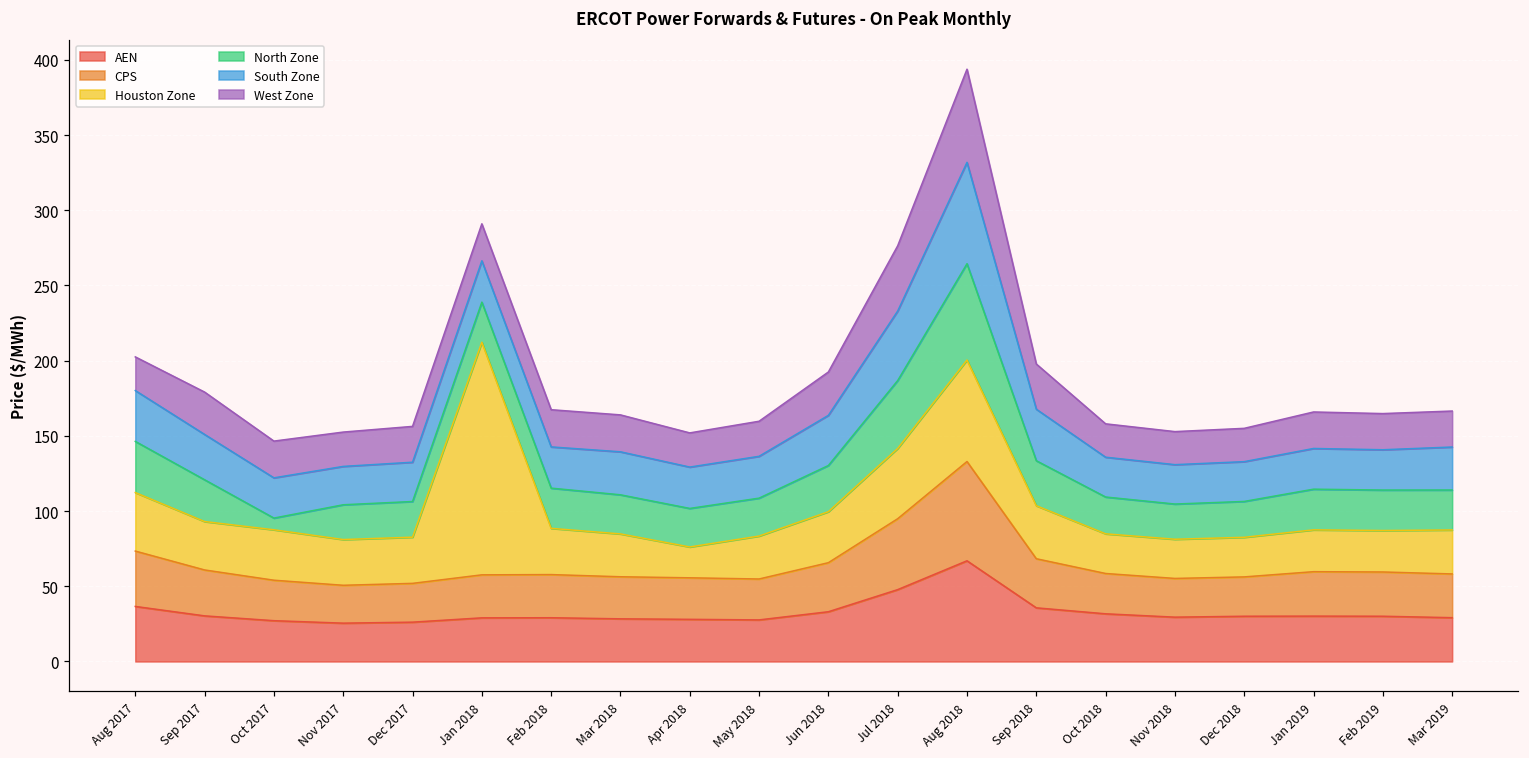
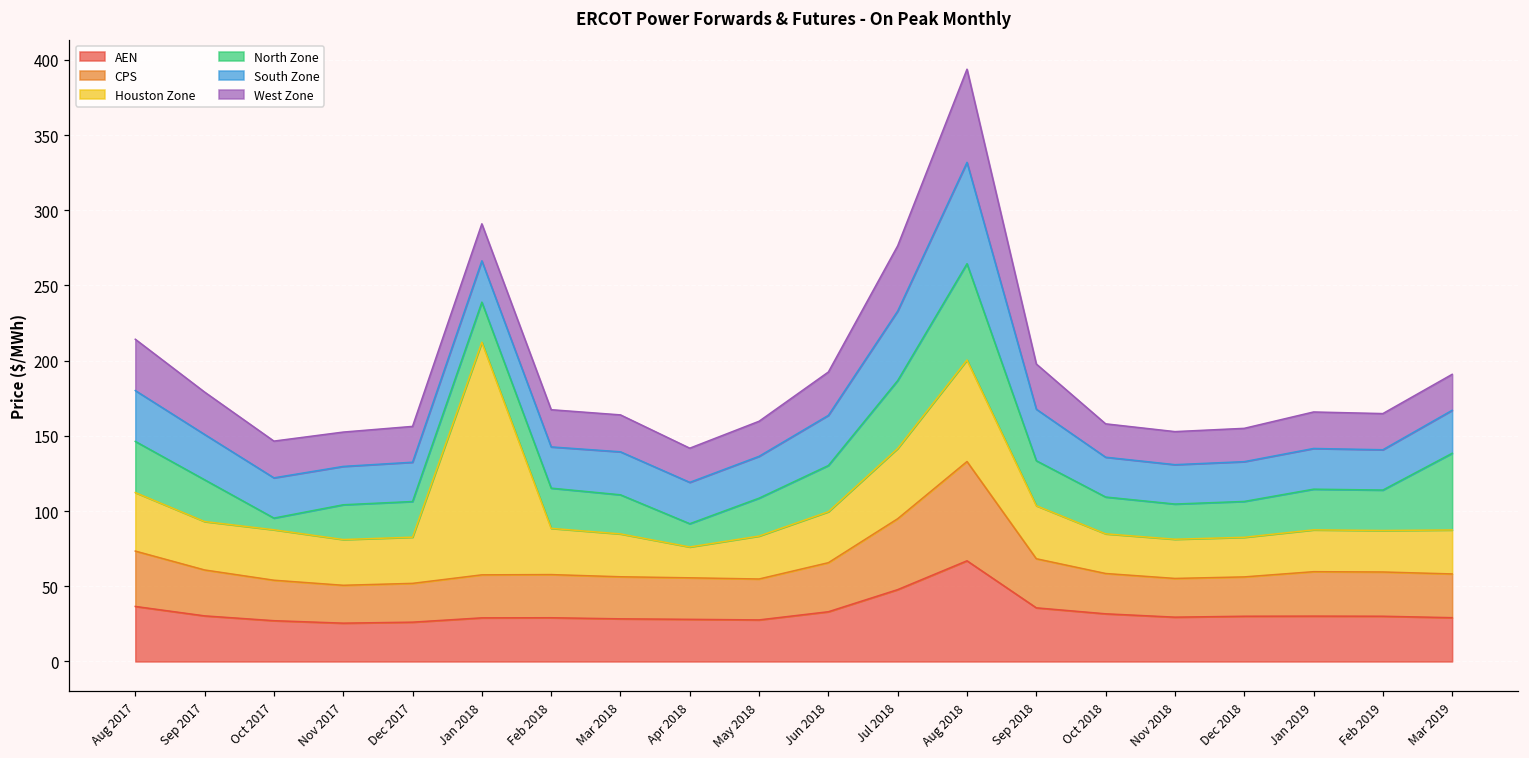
  {
    "Houston Zone": {
      "Aug 2017": 39,
      "Sep 2017": 32,
      "Oct 2017": 34,
      "Nov 2017": 30,
      "Dec 2017": 31,
      "Jan 2018": 155,
      "Feb 2018": 31,
      "Mar 2018": 28,
      "Apr 2018": 21,
      "May 2018": 29,
      "Jun 2018": 34,
      "Jul 2018": 47,
      "Aug 2018": 67,
      "Sep 2018": 35,
      "Oct 2018": 26,
      "Nov 2018": 26,
      "Dec 2018": 26,
      "Jan 2019": 28,
      "Feb 2019": 28,
      "Mar 2019": 29
    },
    "North Zone": {
      "Aug 2017": 34,
      "Sep 2017": 28,
      "Oct 2017": 8,
      "Nov 2017": 23,
      "Dec 2017": 24,
      "Jan 2018": 27,
      "Feb 2018": 27,
      "Mar 2018": 26,
-     "Apr 2018": 26,
+     "Apr 2018": 15,
      "May 2018": 25,
      "Jun 2018": 31,
      "Jul 2018": 45,
      "Aug 2018": 64,
      "Sep 2018": 30,
      "Oct 2018": 24,
      "Nov 2018": 23,
      "Dec 2018": 24,
      "Jan 2019": 27,
      "Feb 2019": 27,
-     "Mar 2019": 27
+     "Mar 2019": 51
    },
    "South Zone": {
      "Aug 2017": 34,
      "Sep 2017": 30,
      "Oct 2017": 27,
      "Nov 2017": 26,
      "Dec 2017": 26,
      "Jan 2018": 27,
      "Feb 2018": 27,
      "Mar 2018": 29,
      "Apr 2018": 27,
      "May 2018": 28,
      "Jun 2018": 33,
      "Jul 2018": 46,
      "Aug 2018": 67,
      "Sep 2018": 34,
      "Oct 2018": 26,
      "Nov 2018": 26,
      "Dec 2018": 26,
      "Jan 2019": 27,
      "Feb 2019": 27,
      "Mar 2019": 29
    },
    "West Zone": {
-     "Aug 2017": 22,
+     "Aug 2017": 34,
      "Sep 2017": 28,
      "Oct 2017": 24,
      "Nov 2017": 23,
      "Dec 2017": 24,
      "Jan 2018": 25,
      "Feb 2018": 25,
      "Mar 2018": 25,
      "Apr 2018": 23,
      "May 2018": 23,
      "Jun 2018": 29,
      "Jul 2018": 43,
      "Aug 2018": 62,
      "Sep 2018": 30,
      "Oct 2018": 22,
      "Nov 2018": 22,
      "Dec 2018": 22,
      "Jan 2019": 24,
      "Feb 2019": 24,
      "Mar 2019": 24
    }
  }
